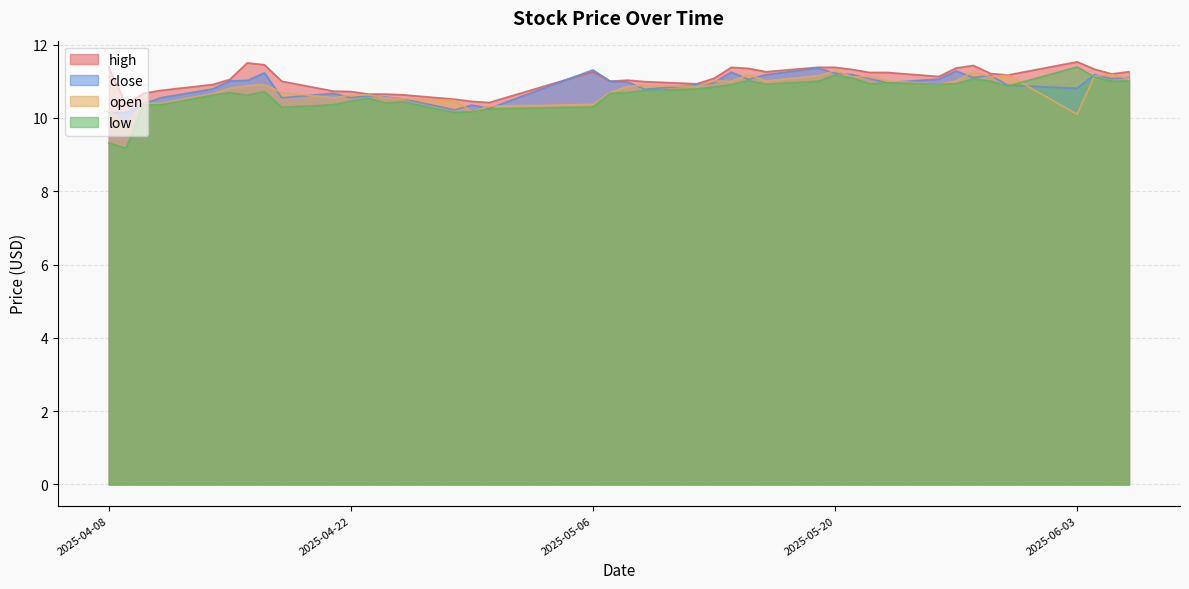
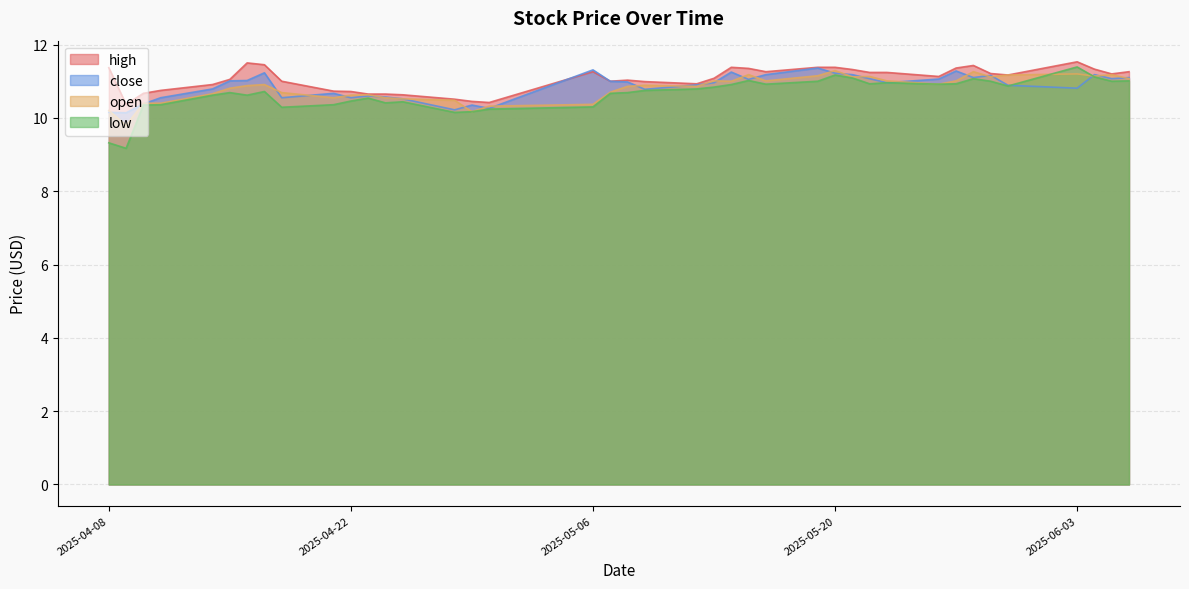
  {
    "high": {
      "2025-04-22": 10.7,
      "2025-05-20": 11.4,
      "2025-06-03": 11.5
    },
    "close": {
      "2025-06-03": 10.8
    },
    "open": {
      "2025-05-06": 10.4,
      "2025-05-20": 11.3,
-     "2025-06-03": 10.1
+     "2025-06-03": 11.2
    },
    "low": {
      "2025-04-08": 9.3,
      "2025-04-22": 10.5,
      "2025-05-06": 10.3,
      "2025-06-03": 11.4
    }
  }
